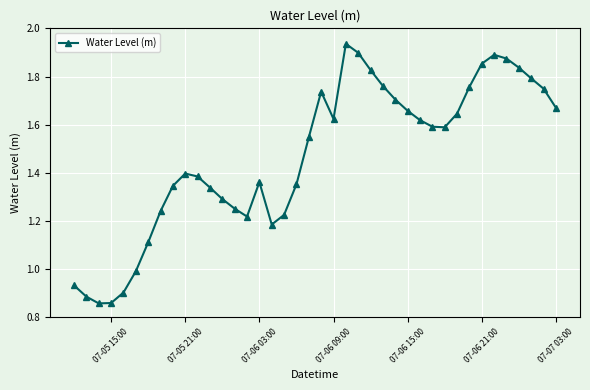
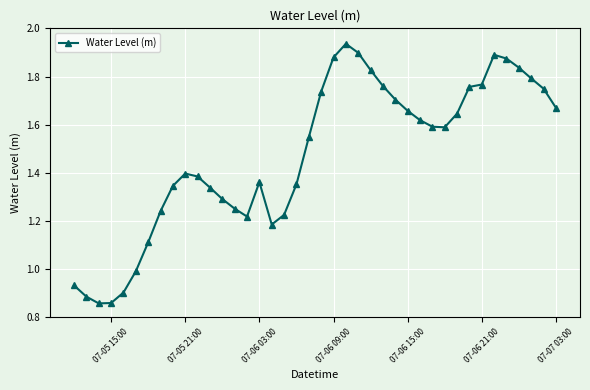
  {
    "07-05 15:00": 0.86,
    "07-05 21:00": 1.40,
    "07-06 03:00": 1.36,
-   "07-06 09:00": 1.62,
+   "07-06 09:00": 1.88,
    "07-06 15:00": 1.66,
-   "07-06 21:00": 1.85,
+   "07-06 21:00": 1.77,
    "07-07 03:00": 1.67
  }
